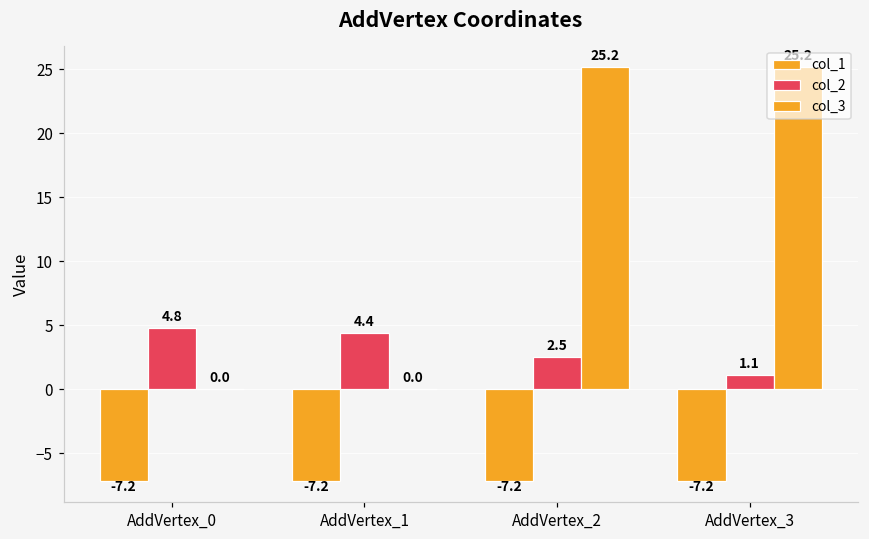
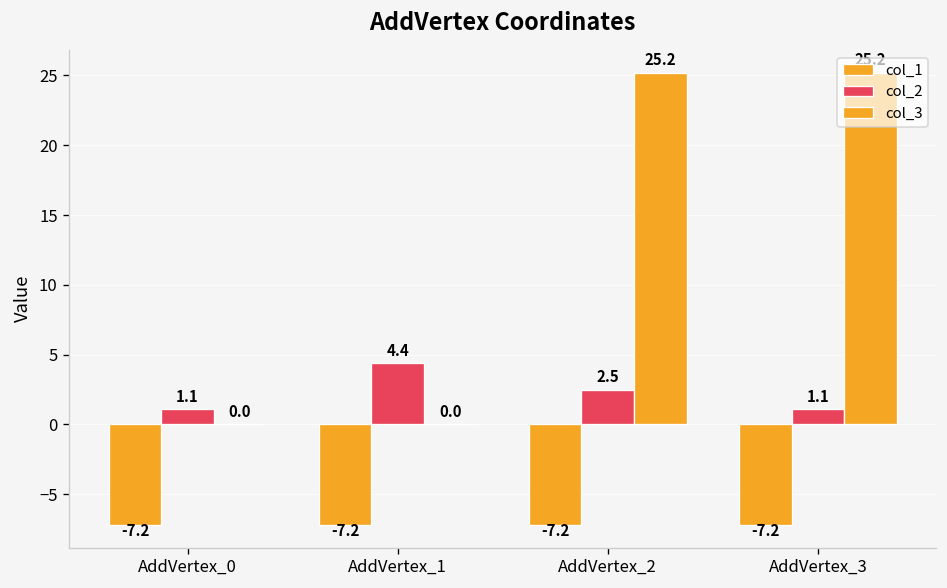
  {
    "col_2": {
-     "AddVertex_0": 4.8,
+     "AddVertex_0": 1.1,
      "AddVertex_1": 4.4,
      "AddVertex_2": 2.5,
      "AddVertex_3": 1.1
    }
  }
